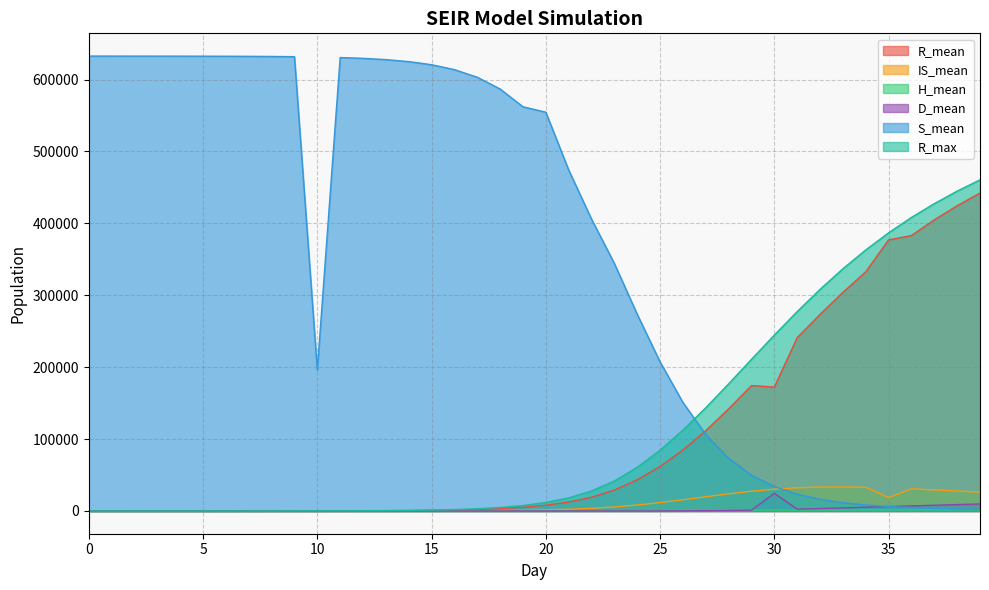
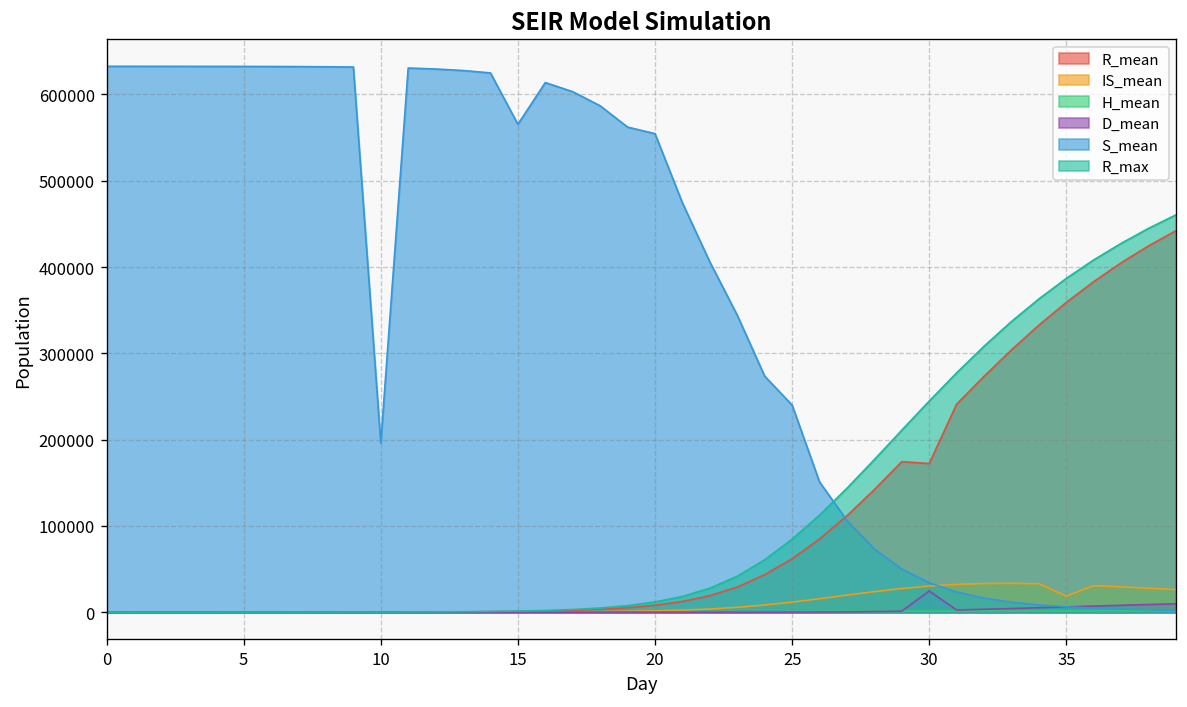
  {
    "R_mean": {
      "20": 10000,
      "25": 60000,
      "30": 170000,
-     "35": 380000
+     "35": 360000
    },
    "IS_mean": {
      "25": 10000,
      "30": 30000,
      "35": 20000
    },
    "D_mean": {
      "30": 20000
    },
    "S_mean": {
      "0": 630000,
      "5": 630000,
      "10": 200000,
-     "15": 620000,
+     "15": 570000,
      "20": 550000,
-     "25": 210000,
+     "25": 240000,
      "30": 30000
    }
  }
